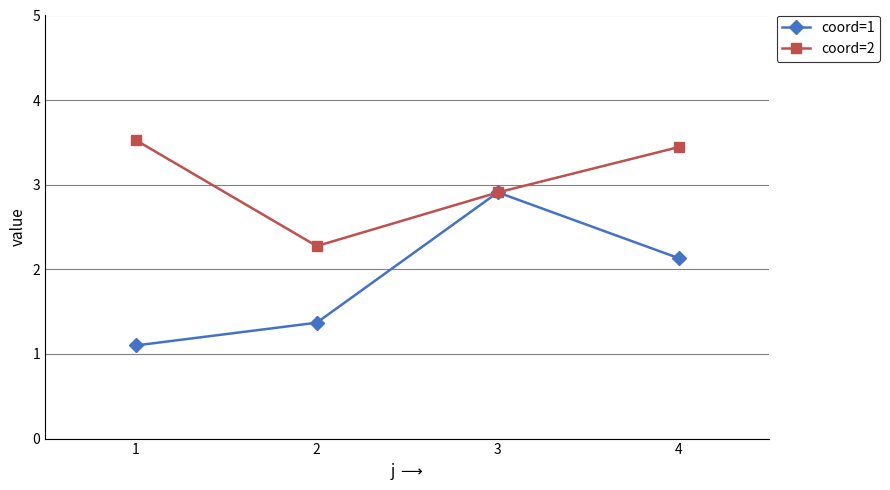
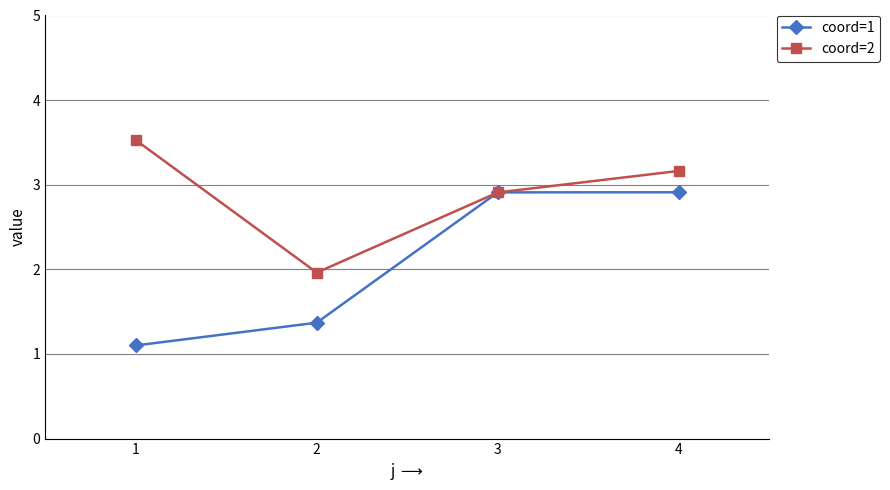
  {
    "coord=1": {
      "1": 1.1,
      "2": 1.4,
-     "4": 2.1
+     "4": 2.9
    },
    "coord=2": {
      "1": 3.5,
-     "2": 2.3,
-     "4": 3.4
+     "2": 2.0,
+     "4": 3.2
    }
  }
